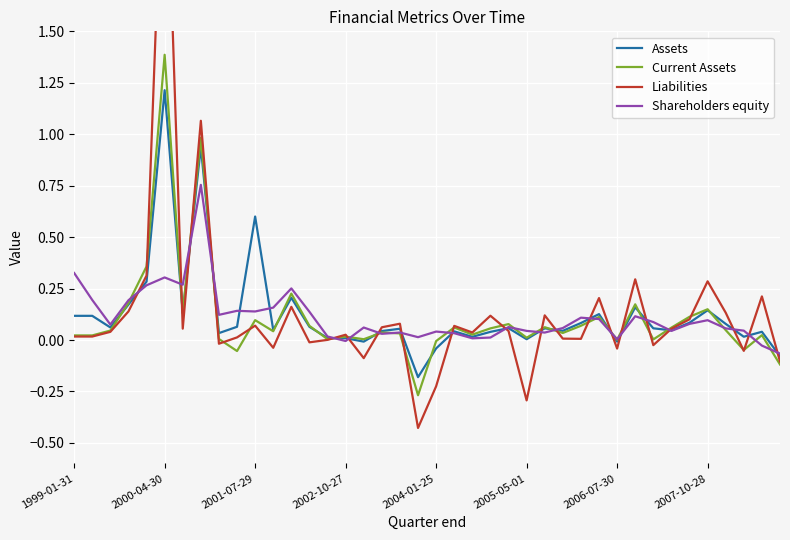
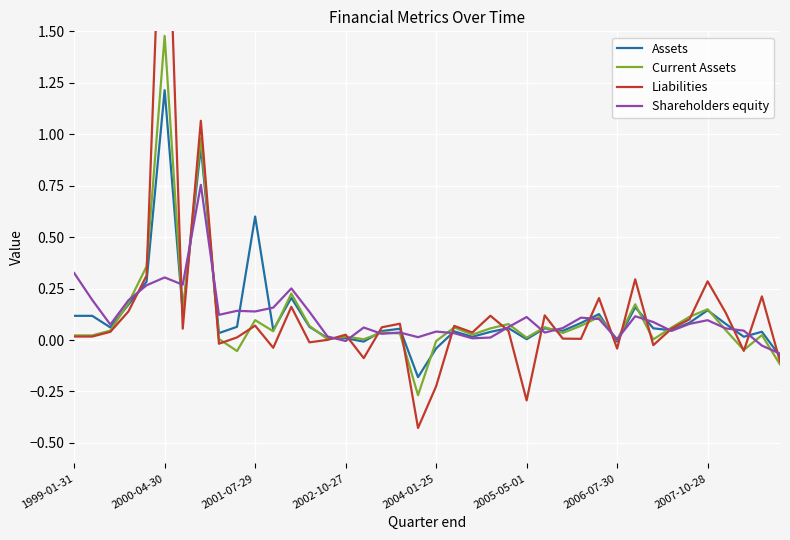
  {
    "Assets": {
      "1999-01-31": 0.12,
      "2000-04-30": 1.21,
      "2001-07-29": 0.60,
      "2004-01-25": -0.04
    },
    "Current Assets": {
-     "2000-04-30": 1.39,
+     "2000-04-30": 1.48,
      "2001-07-29": 0.10,
      "2004-01-25": -0.01
    },
    "Liabilities": {
      "2001-07-29": 0.07,
      "2004-01-25": -0.22,
      "2005-05-01": -0.29,
      "2006-07-30": -0.04,
      "2007-10-28": 0.29
    },
    "Shareholders equity": {
      "1999-01-31": 0.33,
      "2000-04-30": 0.30,
      "2001-07-29": 0.14,
      "2002-10-27": 0.00,
      "2004-01-25": 0.04,
-     "2005-05-01": 0.04,
+     "2005-05-01": 0.11,
      "2007-10-28": 0.10
    }
  }
